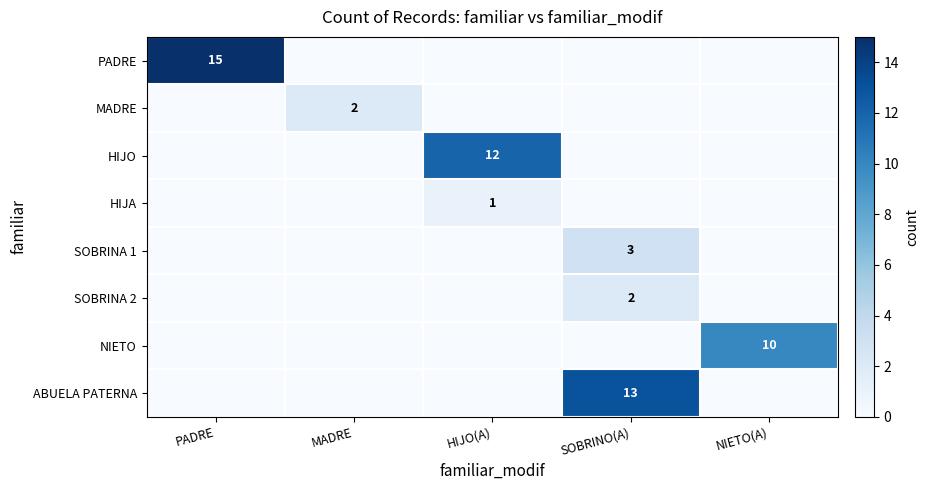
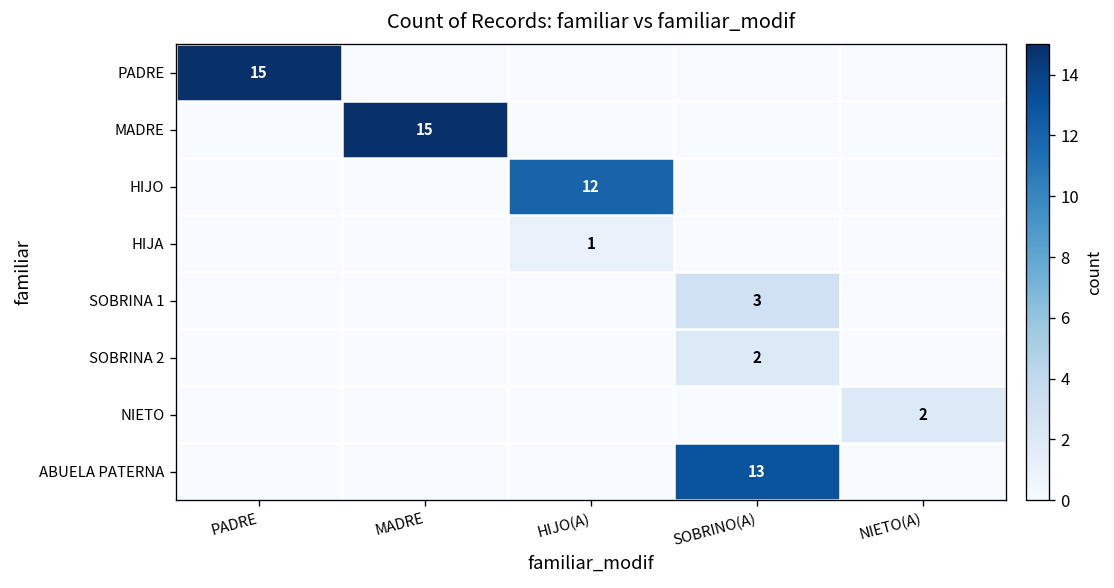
  {
    "PADRE": {
      "PADRE": 15
    },
    "MADRE": {
-     "MADRE": 2
+     "MADRE": 15
    },
    "HIJO": {
      "HIJO(A)": 12
    },
    "HIJA": {
      "HIJO(A)": 1
    },
    "SOBRINA 1": {
      "SOBRINO(A)": 3
    },
    "SOBRINA 2": {
      "SOBRINO(A)": 2
    },
    "NIETO": {
-     "NIETO(A)": 10
+     "NIETO(A)": 2
    },
    "ABUELA PATERNA": {
      "SOBRINO(A)": 13
    }
  }
